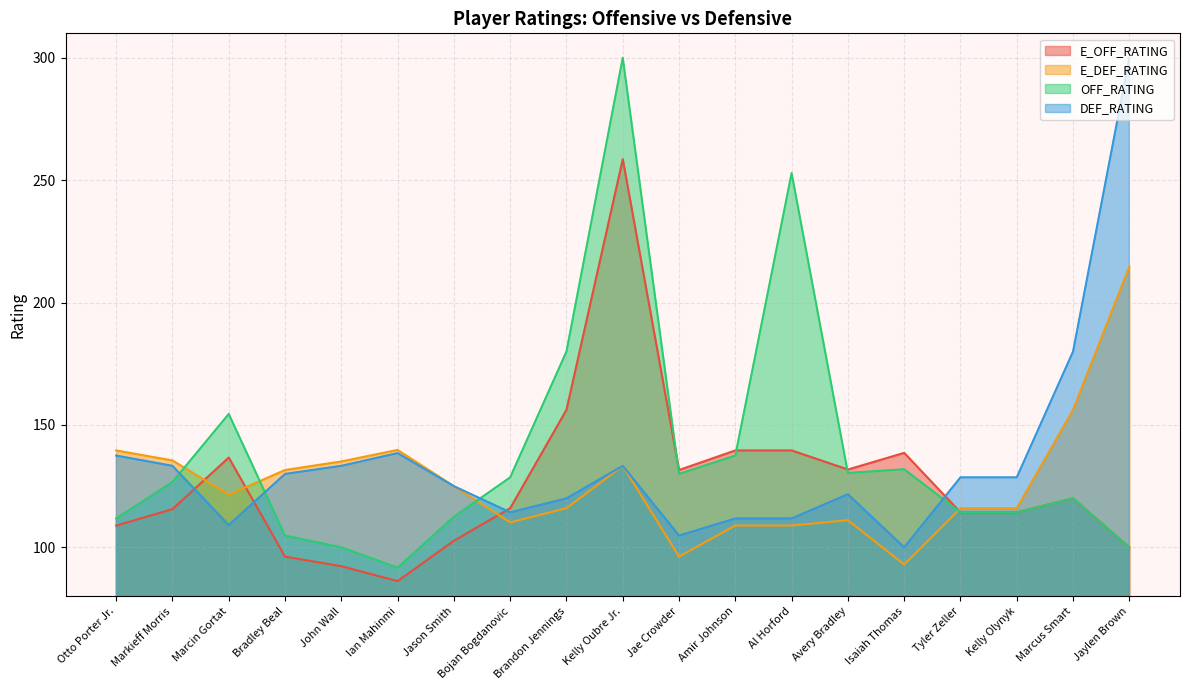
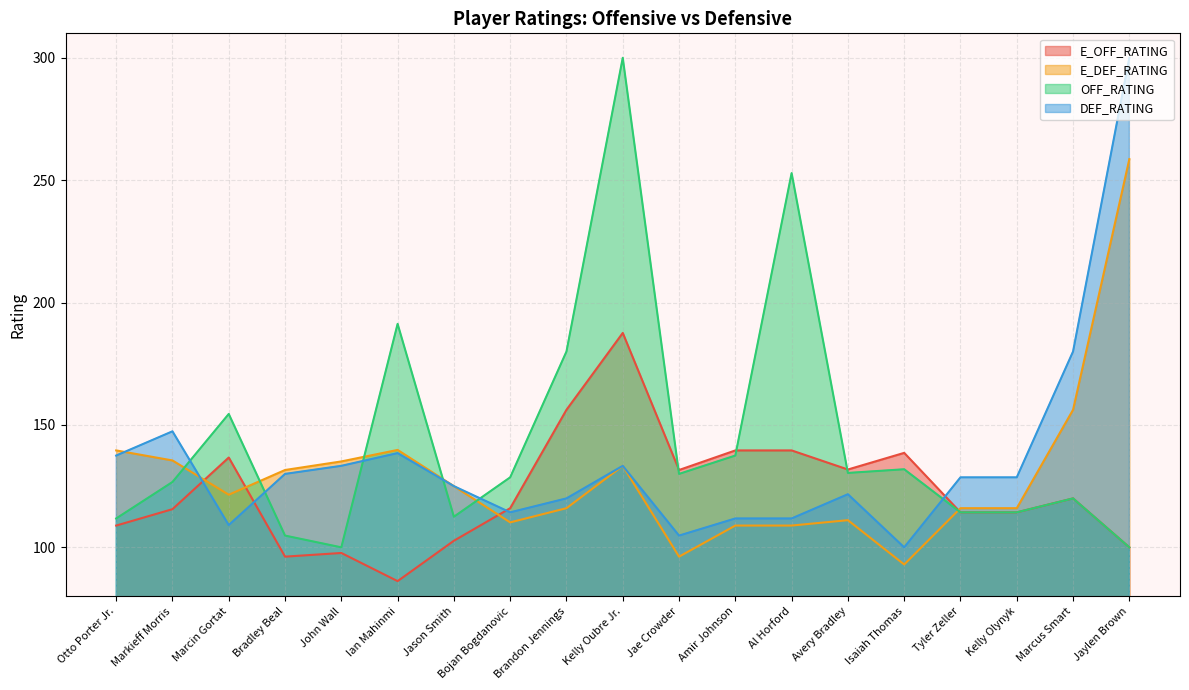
  {
    "E_OFF_RATING": {
      "Otto Porter Jr.": 109,
      "Markieff Morris": 116,
      "Marcin Gortat": 137,
      "Bradley Beal": 96,
-     "John Wall": 92,
+     "John Wall": 98,
      "Ian Mahinmi": 86,
      "Jason Smith": 103,
      "Bojan Bogdanovic": 116,
      "Brandon Jennings": 156,
-     "Kelly Oubre Jr.": 259,
+     "Kelly Oubre Jr.": 188,
      "Jae Crowder": 132,
      "Amir Johnson": 140,
      "Al Horford": 140,
      "Avery Bradley": 132,
      "Isaiah Thomas": 139
    },
    "E_DEF_RATING": {
      "Otto Porter Jr.": 140,
      "Markieff Morris": 136,
      "Marcin Gortat": 122,
      "Bradley Beal": 132,
      "John Wall": 135,
      "Ian Mahinmi": 140,
      "Bojan Bogdanovic": 110,
      "Brandon Jennings": 116,
      "Jae Crowder": 96,
      "Amir Johnson": 109,
      "Al Horford": 109,
      "Avery Bradley": 111,
      "Isaiah Thomas": 93,
      "Tyler Zeller": 116,
      "Kelly Olynyk": 116,
      "Marcus Smart": 156,
-     "Jaylen Brown": 215
+     "Jaylen Brown": 259
    },
    "OFF_RATING": {
      "Otto Porter Jr.": 112,
      "Markieff Morris": 127,
      "Marcin Gortat": 155,
      "Bradley Beal": 105,
      "John Wall": 100,
-     "Ian Mahinmi": 92,
+     "Ian Mahinmi": 191,
      "Jason Smith": 113,
      "Bojan Bogdanovic": 129,
      "Brandon Jennings": 180,
      "Kelly Oubre Jr.": 300,
      "Jae Crowder": 130,
      "Amir Johnson": 138,
      "Al Horford": 253,
      "Avery Bradley": 130,
      "Isaiah Thomas": 132
    },
    "DEF_RATING": {
      "Otto Porter Jr.": 138,
-     "Markieff Morris": 133,
+     "Markieff Morris": 147,
      "Marcin Gortat": 109,
      "Bradley Beal": 130,
      "John Wall": 133,
      "Ian Mahinmi": 139,
      "Bojan Bogdanovic": 114,
      "Brandon Jennings": 120,
      "Jae Crowder": 105,
      "Amir Johnson": 112,
      "Al Horford": 112,
      "Avery Bradley": 122,
      "Isaiah Thomas": 100,
      "Tyler Zeller": 129,
      "Kelly Olynyk": 129,
      "Marcus Smart": 180
    }
  }
